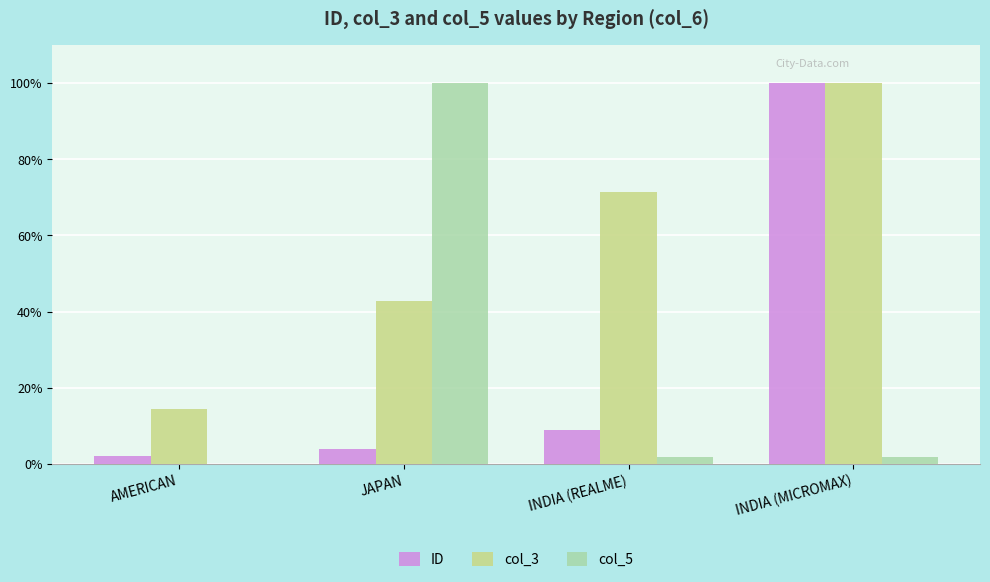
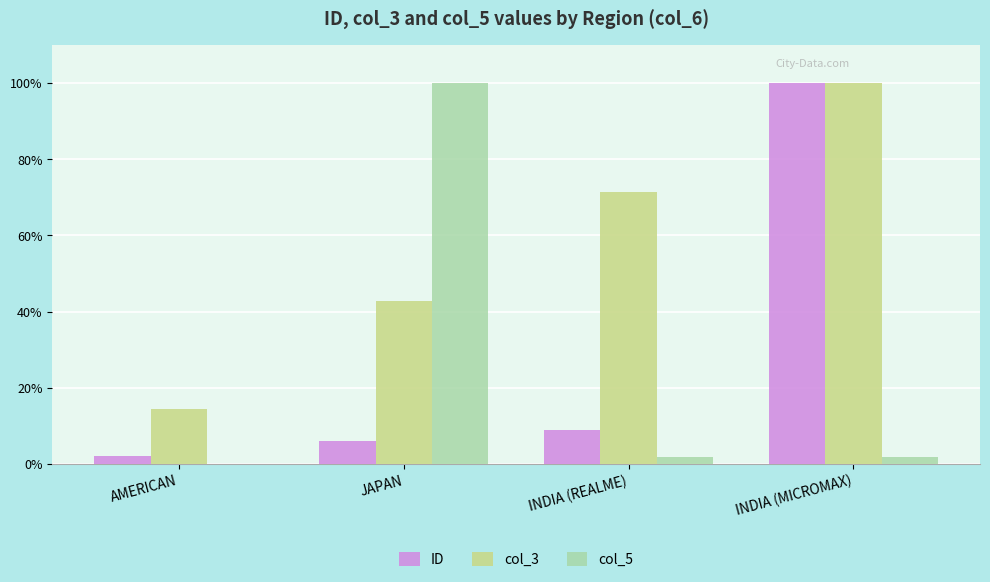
  {
    "ID": {
      "AMERICAN": "2%",
-     "JAPAN": "4%",
+     "JAPAN": "6%",
      "INDIA (REALME)": "9%",
      "INDIA (MICROMAX)": "100%"
    }
  }
